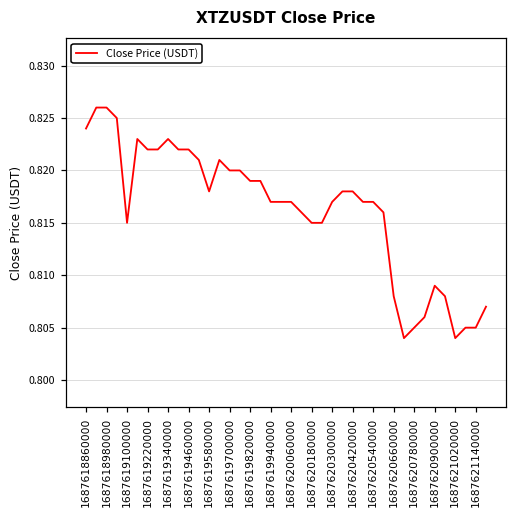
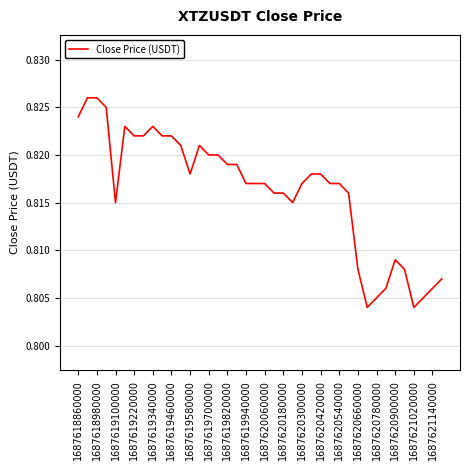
  {
    "1687618860000": 0.824,
    "1687618980000": 0.826,
    "1687619100000": 0.815,
    "1687619220000": 0.822,
    "1687619340000": 0.823,
    "1687619460000": 0.822,
    "1687619580000": 0.818,
    "1687619700000": 0.820,
    "1687619820000": 0.819,
    "1687619940000": 0.817,
    "1687620060000": 0.817,
-   "1687620180000": 0.815,
+   "1687620180000": 0.816,
    "1687620300000": 0.817,
    "1687620420000": 0.818,
    "1687620540000": 0.817,
    "1687620660000": 0.808,
    "1687620780000": 0.805,
    "1687620900000": 0.809,
    "1687621020000": 0.804,
-   "1687621140000": 0.805
+   "1687621140000": 0.806
  }
